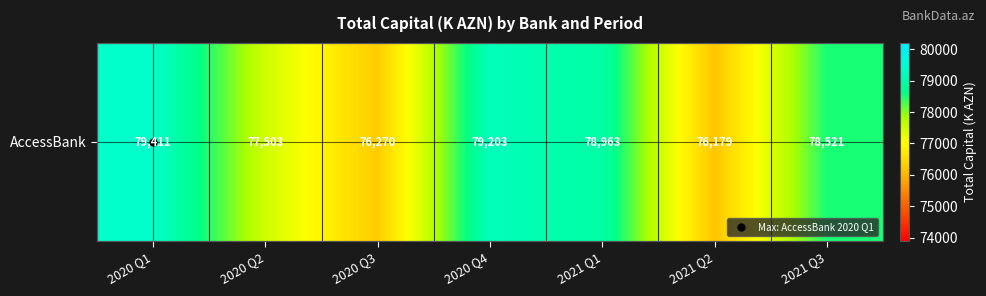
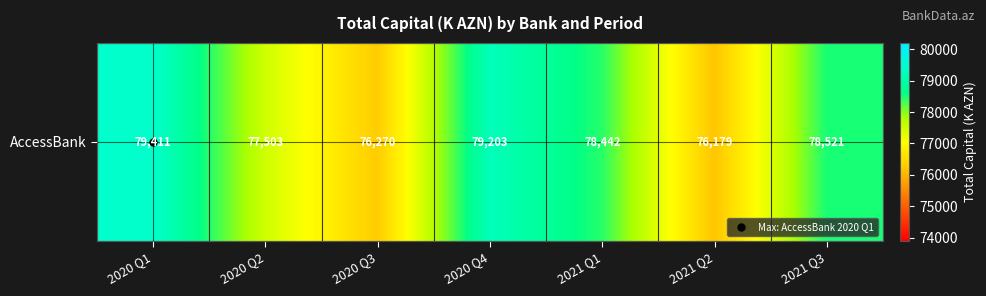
  {
    "AccessBank": {
      "2020 Q2": "77,503",
      "2020 Q3": "76,270",
      "2020 Q4": "79,203",
-     "2021 Q1": "78,963",
+     "2021 Q1": "78,442",
      "2021 Q2": "76,179",
      "2021 Q3": "78,521"
    }
  }
